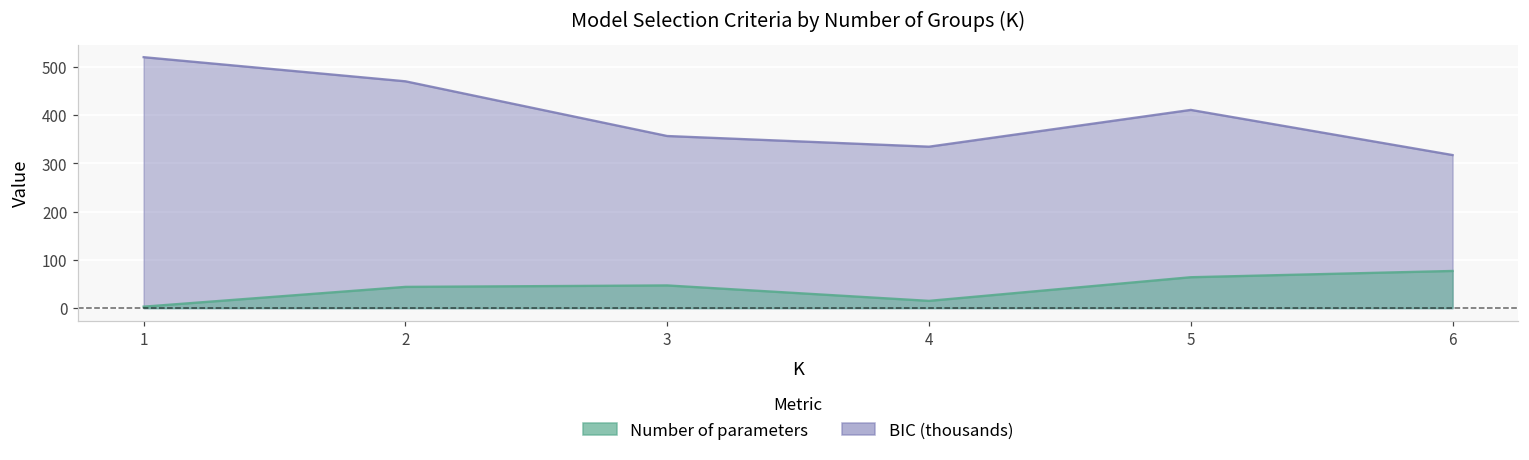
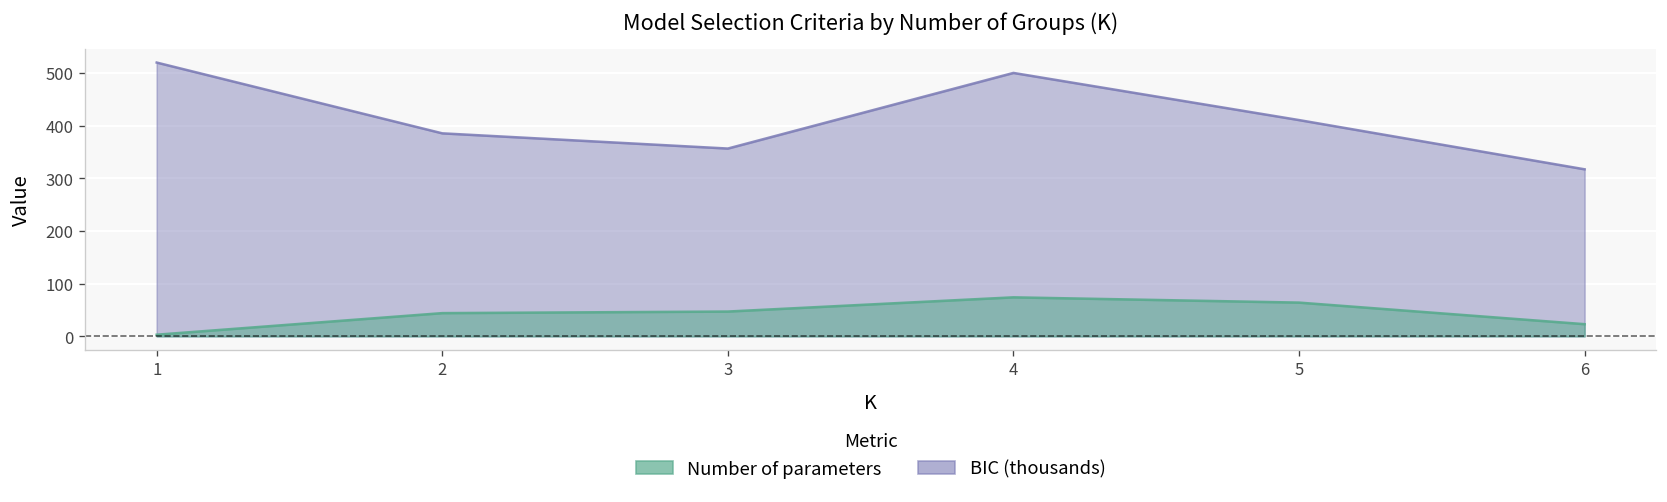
  {
    "BIC (thousands)": {
      "1": 520,
-     "2": 470,
+     "2": 390,
      "3": 360,
-     "4": 330,
+     "4": 500,
      "5": 410,
      "6": 320
    },
    "Number of parameters": {
      "1": 0,
      "2": 40,
      "3": 50,
-     "4": 20,
+     "4": 70,
      "5": 60,
-     "6": 80
+     "6": 20
    }
  }
